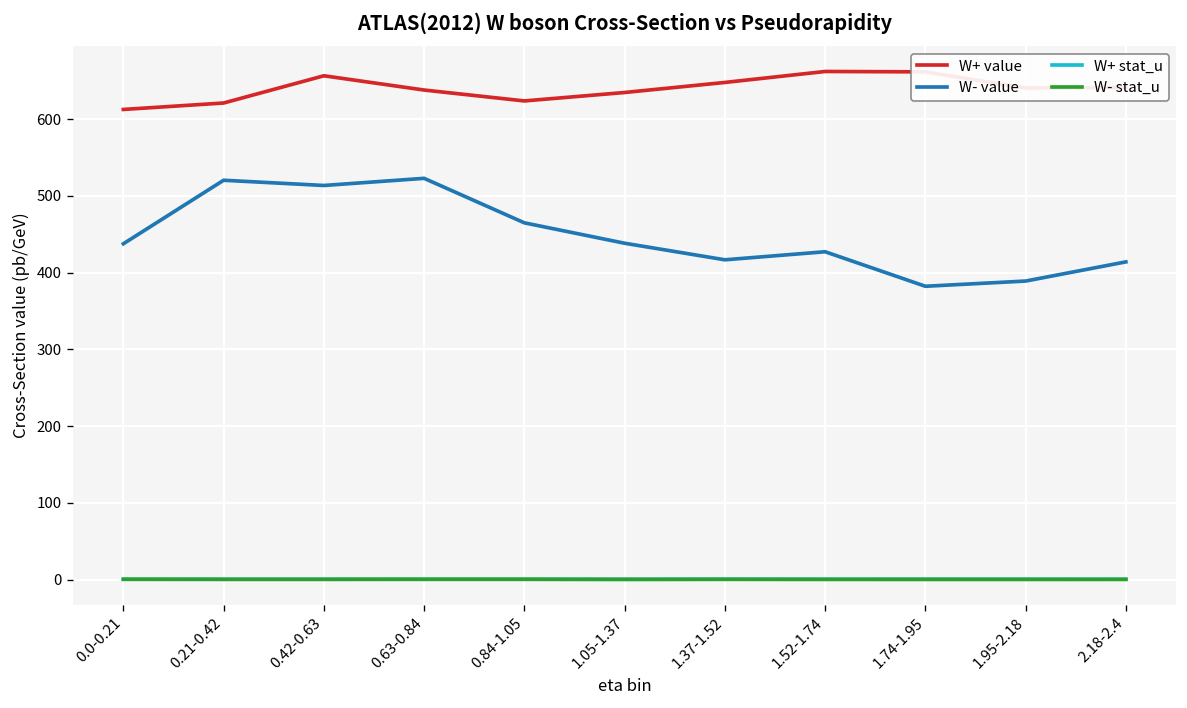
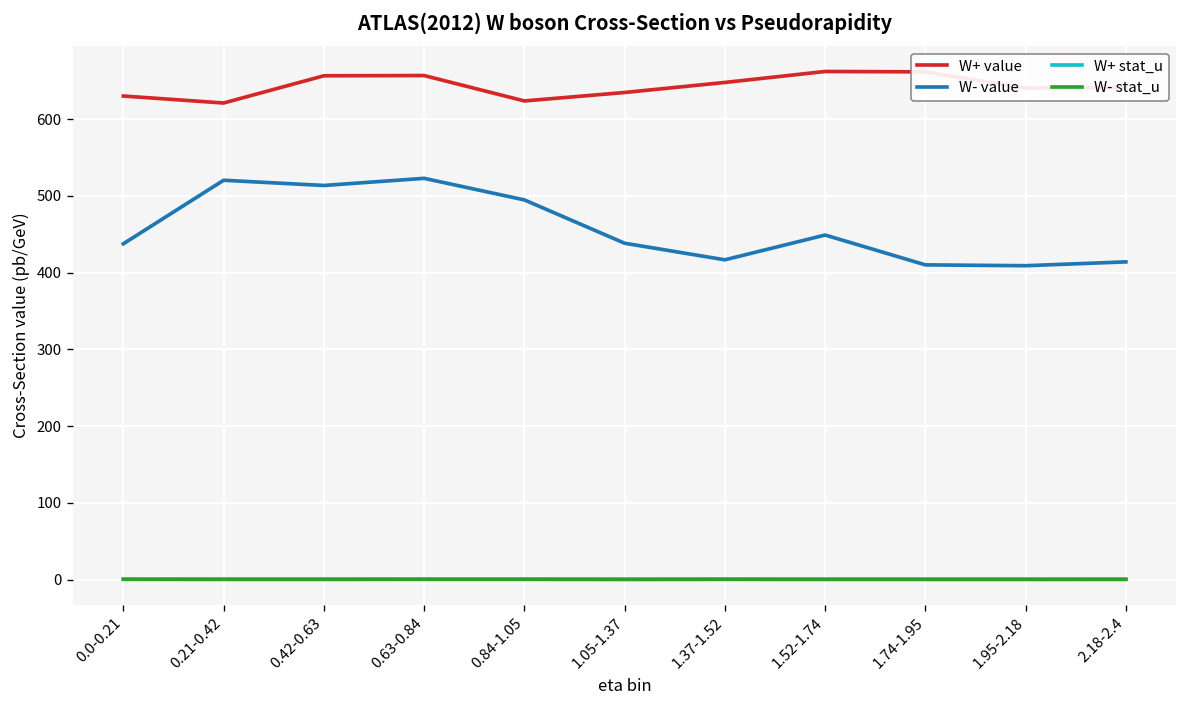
  {
    "W+ value": {
-     "0.0-0.21": 610,
+     "0.0-0.21": 630,
      "0.21-0.42": 620,
      "0.42-0.63": 660,
-     "0.63-0.84": 640,
+     "0.63-0.84": 660,
      "0.84-1.05": 620,
      "1.05-1.37": 630,
      "1.37-1.52": 650,
      "1.52-1.74": 660
    },
    "W- value": {
      "0.0-0.21": 440,
      "0.21-0.42": 520,
      "0.42-0.63": 510,
      "0.63-0.84": 520,
-     "0.84-1.05": 470,
+     "0.84-1.05": 490,
      "1.05-1.37": 440,
      "1.37-1.52": 420,
-     "1.52-1.74": 430,
-     "1.74-1.95": 380,
-     "1.95-2.18": 390,
+     "1.52-1.74": 450,
+     "1.74-1.95": 410,
+     "1.95-2.18": 410,
      "2.18-2.4": 410
    },
    "W- stat_u": {
      "0.0-0.21": 0,
      "0.21-0.42": 0,
      "0.42-0.63": 0,
      "0.63-0.84": 0,
      "0.84-1.05": 0,
      "1.05-1.37": 0,
      "1.37-1.52": 0,
      "1.52-1.74": 0,
      "1.74-1.95": 0,
      "1.95-2.18": 0,
      "2.18-2.4": 0
    }
  }
